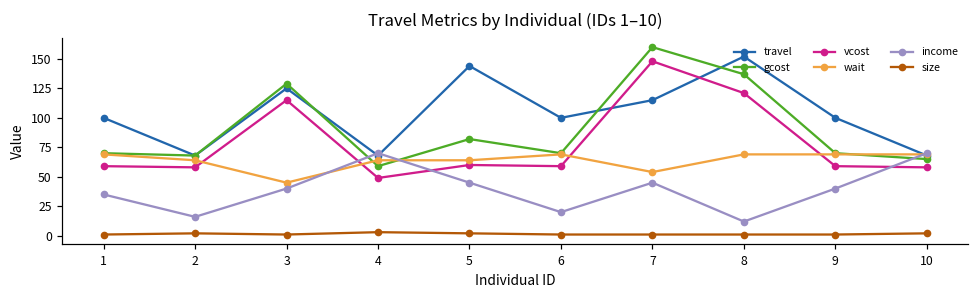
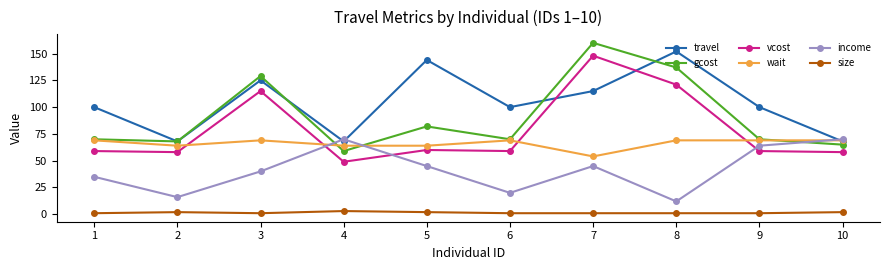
  {
    "travel": {
      "1": 100,
      "3": 125,
      "5": 144,
      "6": 100,
      "7": 115,
      "8": 152,
      "9": 100
    },
    "gcost": {
      "3": 129,
      "4": 59,
      "5": 82,
      "7": 160,
      "8": 137,
      "10": 65
    },
    "vcost": {
      "1": 59,
      "2": 58,
      "3": 115,
      "4": 49,
      "5": 60,
      "6": 59,
      "7": 148,
      "8": 121,
      "9": 59,
      "10": 58
    },
    "wait": {
      "2": 64,
-     "3": 45,
+     "3": 69,
      "4": 64,
      "5": 64,
      "7": 54,
      "8": 69
    },
    "income": {
      "1": 35,
      "2": 16,
      "3": 40,
      "5": 45,
      "6": 20,
      "7": 45,
      "8": 12,
-     "9": 40
+     "9": 64
    },
    "size": {
      "1": 1,
      "2": 2,
      "3": 1,
      "4": 3,
      "5": 2,
      "6": 1,
      "7": 1,
      "8": 1,
      "9": 1,
      "10": 2
    }
  }
